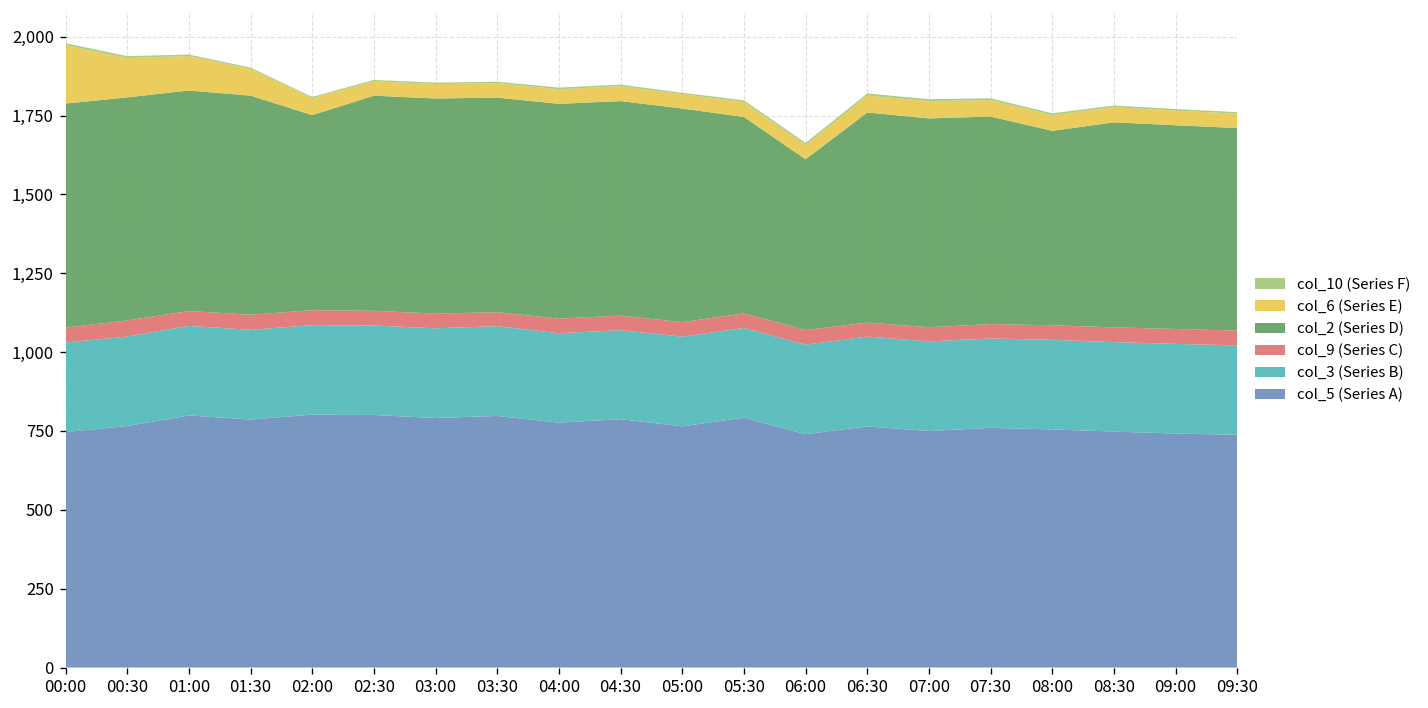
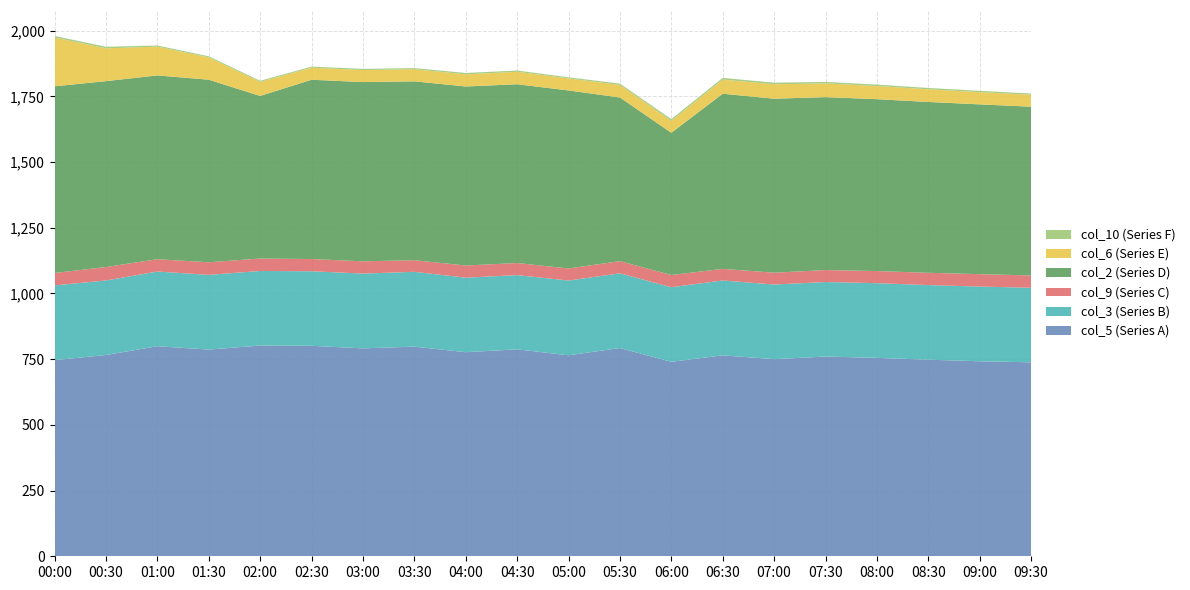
  {
    "col_9 (Series C)": {
      "00:00": 50,
      "00:30": 50,
      "01:00": 50,
      "01:30": 50,
      "02:00": 50,
      "02:30": 50,
      "03:00": 50,
      "03:30": 40,
      "04:00": 50,
      "04:30": 50,
      "05:00": 50,
      "05:30": 50,
      "06:00": 50,
      "06:30": 40,
      "07:00": 50,
      "07:30": 50,
      "08:00": 50,
      "08:30": 50,
      "09:00": 50,
      "09:30": 50
    },
    "col_2 (Series D)": {
      "00:00": 710,
      "00:30": 710,
      "01:00": 700,
      "01:30": 690,
      "02:00": 620,
      "02:30": 680,
      "03:00": 680,
      "03:30": 680,
      "04:00": 680,
      "04:30": 680,
      "05:00": 680,
      "05:30": 620,
      "06:00": 540,
      "06:30": 670,
      "07:00": 660,
      "07:30": 660,
-     "08:00": 620,
+     "08:00": 650,
      "08:30": 650,
      "09:00": 650,
      "09:30": 640
    }
  }
